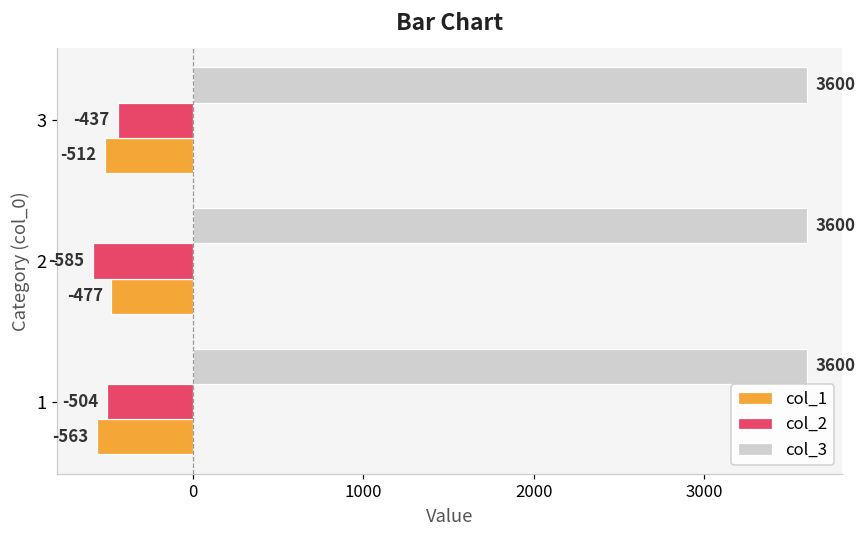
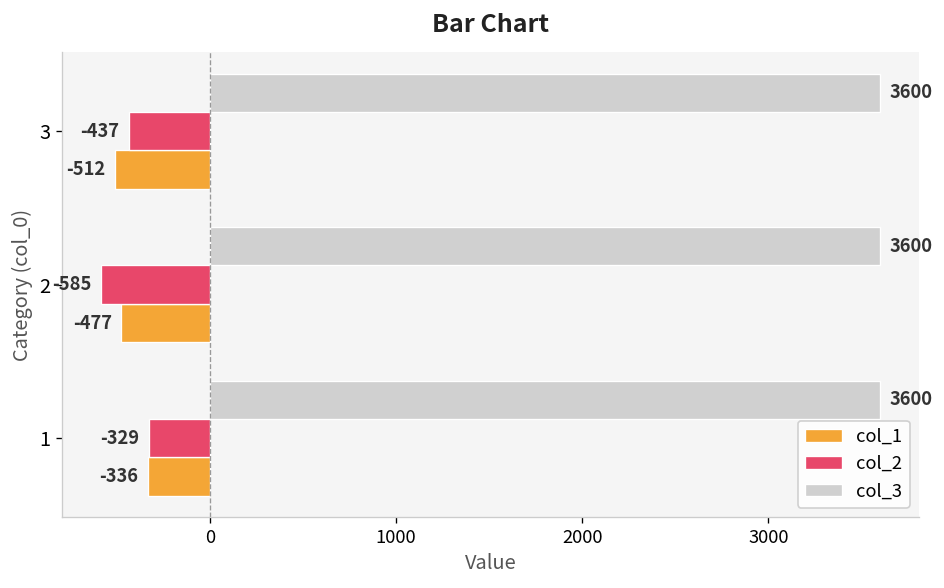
  {
    "col_1": {
      "3": -512,
      "2": -477,
-     "1": -563
+     "1": -336
    },
    "col_2": {
      "3": -437,
      "2": -585,
-     "1": -504
+     "1": -329
    },
    "col_3": {
      "3": 3600,
      "2": 3600,
      "1": 3600
    }
  }
